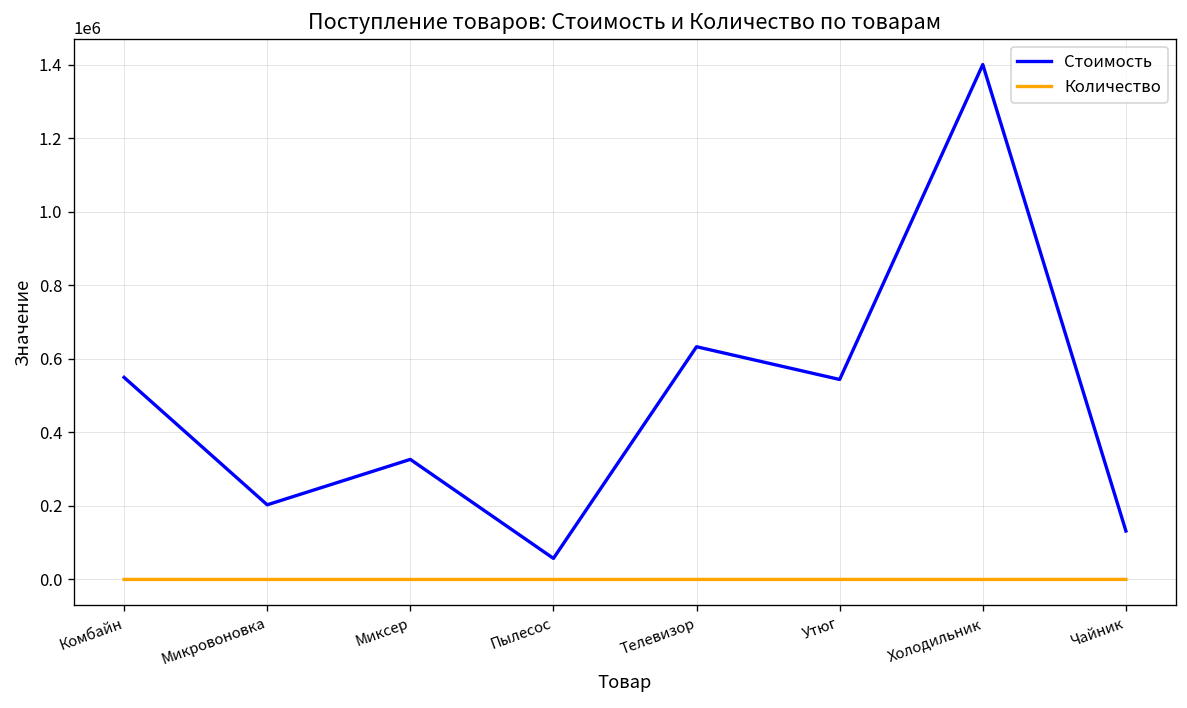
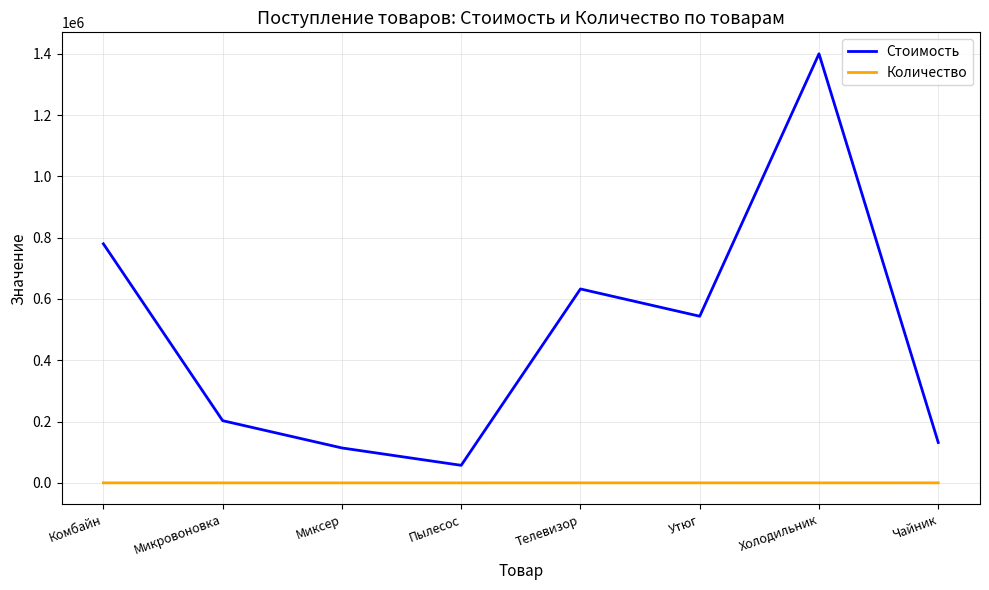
  {
    "Стоимость": {
-     "Комбайн": 550000,
+     "Комбайн": 780000,
      "Микровоновка": 200000,
-     "Миксер": 330000,
+     "Миксер": 110000,
      "Пылесос": 60000,
      "Телевизор": 630000,
      "Утюг": 540000,
      "Холодильник": 1400000,
      "Чайник": 130000
    },
    "Количество": {
      "Комбайн": 0,
      "Микровоновка": 0,
      "Миксер": 0,
      "Пылесос": 0,
      "Телевизор": 0,
      "Утюг": 0,
      "Холодильник": 0,
      "Чайник": 0
    }
  }
